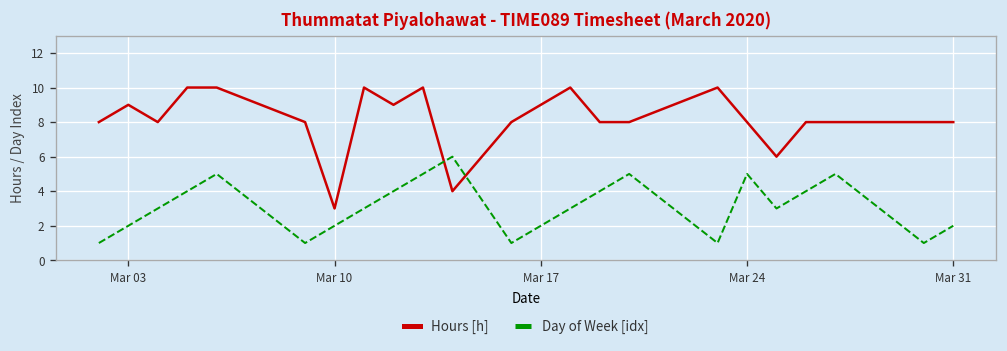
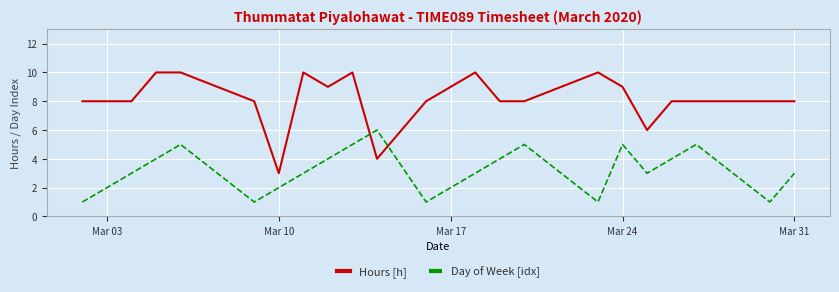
  {
    "Hours [h]": {
-     "Mar 03": 9,
+     "Mar 03": 8,
      "Mar 10": 3,
      "Mar 17": 9,
-     "Mar 24": 8,
+     "Mar 24": 9,
      "Mar 31": 8
    },
    "Day of Week [idx]": {
      "Mar 03": 2,
      "Mar 10": 2,
      "Mar 17": 2,
      "Mar 24": 5,
-     "Mar 31": 2
+     "Mar 31": 3
    }
  }
